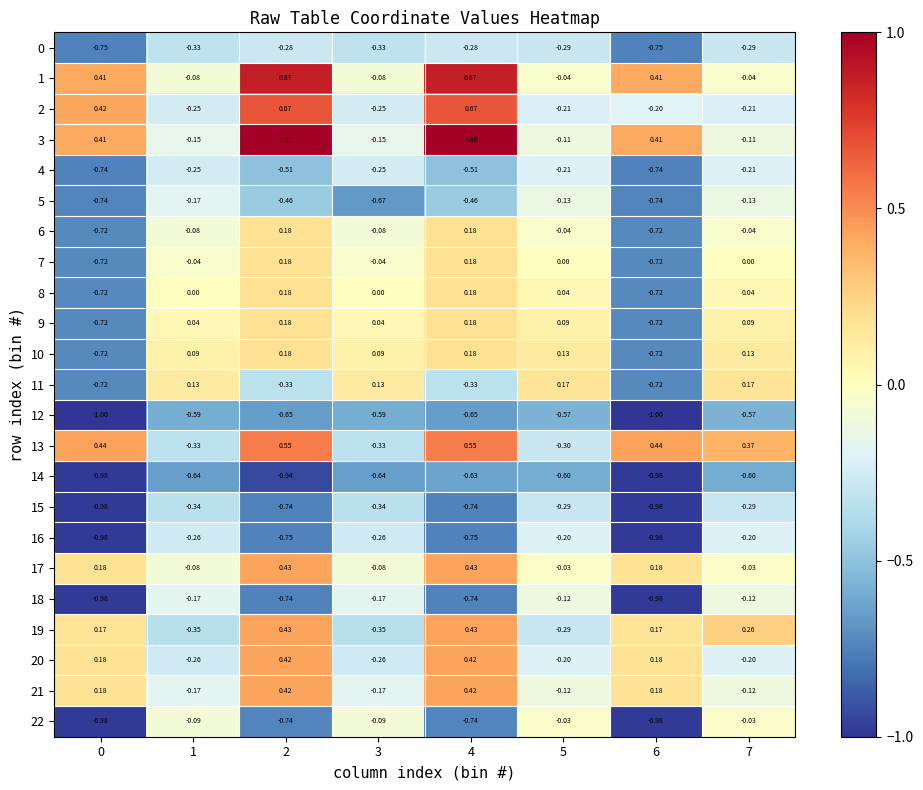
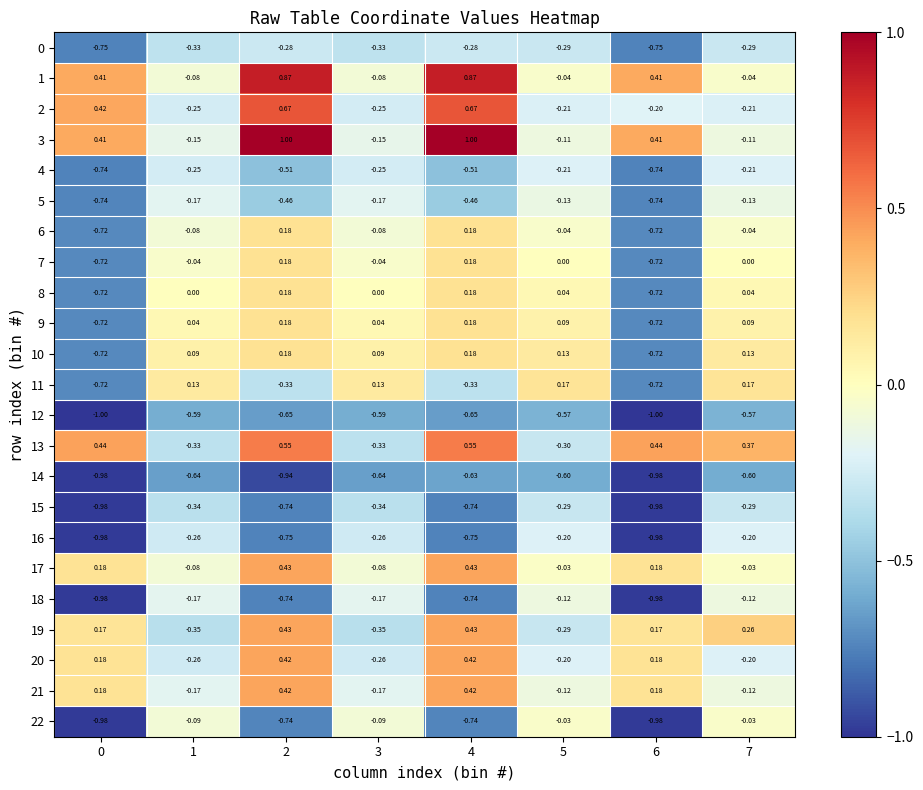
  {
    "0": {
      "0": -0.75,
      "1": -0.33,
      "2": -0.28,
      "3": -0.33,
      "4": -0.28,
      "5": -0.29,
      "6": -0.75,
      "7": -0.29
    },
    "1": {
      "0": 0.41,
      "1": -0.08,
      "2": 0.87,
      "3": -0.08,
      "4": 0.87,
      "5": -0.04,
      "6": 0.41,
      "7": -0.04
    },
    "2": {
      "0": 0.42,
      "1": -0.25,
      "2": 0.67,
      "3": -0.25,
      "4": 0.67,
      "5": -0.21,
      "6": -0.20,
      "7": -0.21
    },
    "3": {
      "0": 0.41,
      "1": -0.15,
      "2": 1.00,
      "3": -0.15,
      "4": 1.00,
      "5": -0.11,
      "6": 0.41,
      "7": -0.11
    },
    "4": {
      "0": -0.74,
      "1": -0.25,
      "2": -0.51,
      "3": -0.25,
      "4": -0.51,
      "5": -0.21,
      "6": -0.74,
      "7": -0.21
    },
    "5": {
      "0": -0.74,
      "1": -0.17,
      "2": -0.46,
-     "3": -0.67,
+     "3": -0.17,
      "4": -0.46,
      "5": -0.13,
      "6": -0.74,
      "7": -0.13
    },
    "6": {
      "0": -0.72,
      "1": -0.08,
      "2": 0.18,
      "3": -0.08,
      "4": 0.18,
      "5": -0.04,
      "6": -0.72,
      "7": -0.04
    },
    "7": {
      "0": -0.72,
      "1": -0.04,
      "2": 0.18,
      "3": -0.04,
      "4": 0.18,
      "5": 0.00,
      "6": -0.72,
      "7": 0.00
    },
    "8": {
      "0": -0.72,
      "1": 0.00,
      "2": 0.18,
      "3": 0.00,
      "4": 0.18,
      "5": 0.04,
      "6": -0.72,
      "7": 0.04
    },
    "9": {
      "0": -0.72,
      "1": 0.04,
      "2": 0.18,
      "3": 0.04,
      "4": 0.18,
      "5": 0.09,
      "6": -0.72,
      "7": 0.09
    },
    "10": {
      "0": -0.72,
      "1": 0.09,
      "2": 0.18,
      "3": 0.09,
      "4": 0.18,
      "5": 0.13,
      "6": -0.72,
      "7": 0.13
    },
    "11": {
      "0": -0.72,
      "1": 0.13,
      "2": -0.33,
      "3": 0.13,
      "4": -0.33,
      "5": 0.17,
      "6": -0.72,
      "7": 0.17
    },
    "12": {
      "0": -1.00,
      "1": -0.59,
      "2": -0.65,
      "3": -0.59,
      "4": -0.65,
      "5": -0.57,
      "6": -1.00,
      "7": -0.57
    },
    "13": {
      "0": 0.44,
      "1": -0.33,
      "2": 0.55,
      "3": -0.33,
      "4": 0.55,
      "5": -0.30,
      "6": 0.44,
      "7": 0.37
    },
    "14": {
      "0": -0.98,
      "1": -0.64,
      "2": -0.94,
      "3": -0.64,
      "4": -0.63,
      "5": -0.60,
      "6": -0.98,
      "7": -0.60
    },
    "15": {
      "0": -0.98,
      "1": -0.34,
      "2": -0.74,
      "3": -0.34,
      "4": -0.74,
      "5": -0.29,
      "6": -0.98,
      "7": -0.29
    },
    "16": {
      "0": -0.98,
      "1": -0.26,
      "2": -0.75,
      "3": -0.26,
      "4": -0.75,
      "5": -0.20,
      "6": -0.98,
      "7": -0.20
    },
    "17": {
      "0": 0.18,
      "1": -0.08,
      "2": 0.43,
      "3": -0.08,
      "4": 0.43,
      "5": -0.03,
      "6": 0.18,
      "7": -0.03
    },
    "18": {
      "0": -0.98,
      "1": -0.17,
      "2": -0.74,
      "3": -0.17,
      "4": -0.74,
      "5": -0.12,
      "6": -0.98,
      "7": -0.12
    },
    "19": {
      "0": 0.17,
      "1": -0.35,
      "2": 0.43,
      "3": -0.35,
      "4": 0.43,
      "5": -0.29,
      "6": 0.17,
      "7": 0.26
    },
    "20": {
      "0": 0.18,
      "1": -0.26,
      "2": 0.42,
      "3": -0.26,
      "4": 0.42,
      "5": -0.20,
      "6": 0.18,
      "7": -0.20
    },
    "21": {
      "0": 0.18,
      "1": -0.17,
      "2": 0.42,
      "3": -0.17,
      "4": 0.42,
      "5": -0.12,
      "6": 0.18,
      "7": -0.12
    },
    "22": {
      "0": -0.98,
      "1": -0.09,
      "2": -0.74,
      "3": -0.09,
      "4": -0.74,
      "5": -0.03,
      "6": -0.98,
      "7": -0.03
    }
  }
